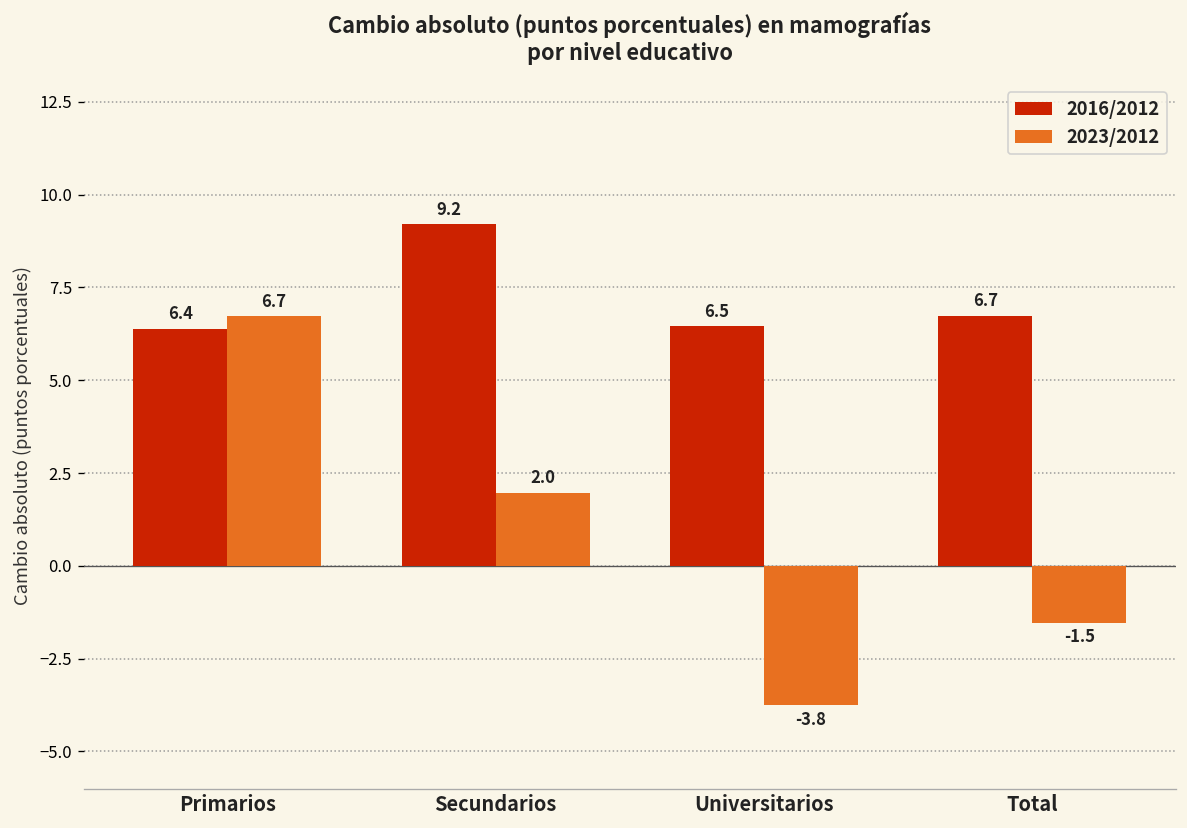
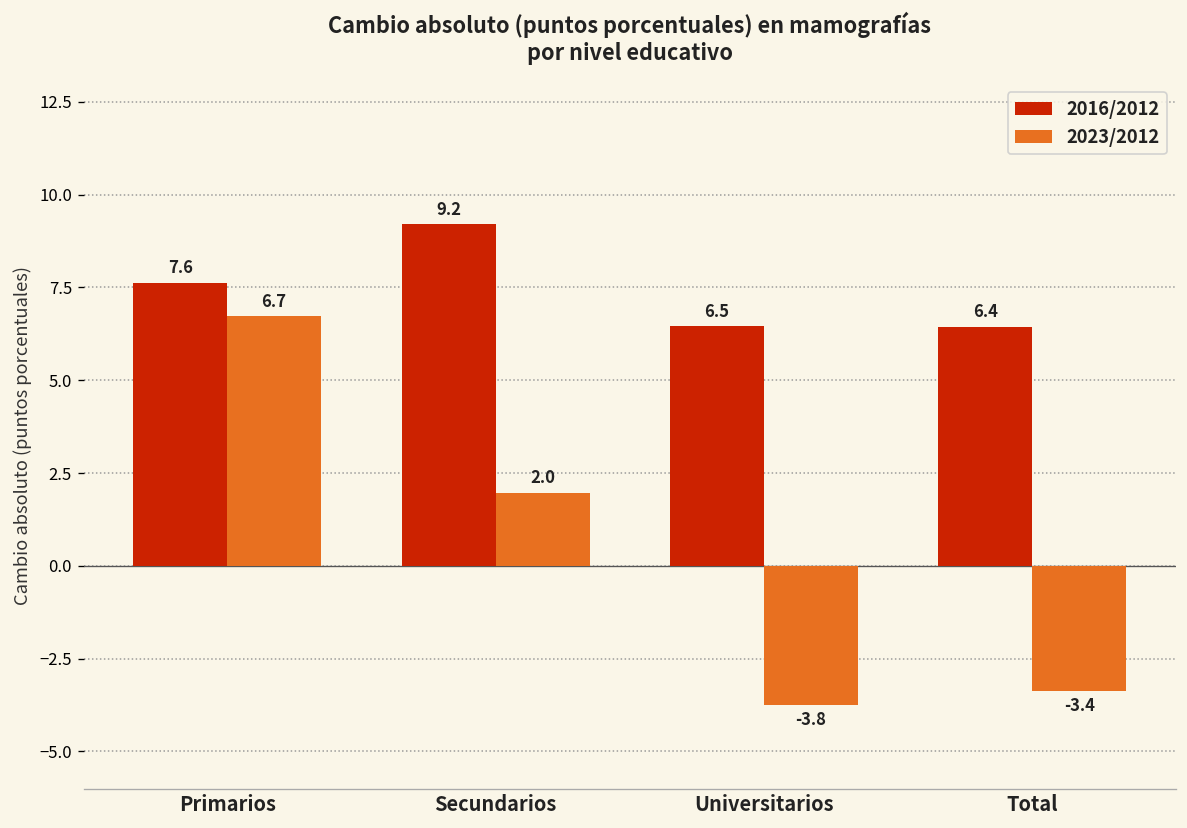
  {
    "2016/2012": {
-     "Primarios": 6.4,
+     "Primarios": 7.6,
      "Secundarios": 9.2,
      "Universitarios": 6.5,
-     "Total": 6.7
+     "Total": 6.4
    },
    "2023/2012": {
      "Primarios": 6.7,
      "Secundarios": 2.0,
      "Universitarios": -3.8,
-     "Total": -1.5
+     "Total": -3.4
    }
  }
